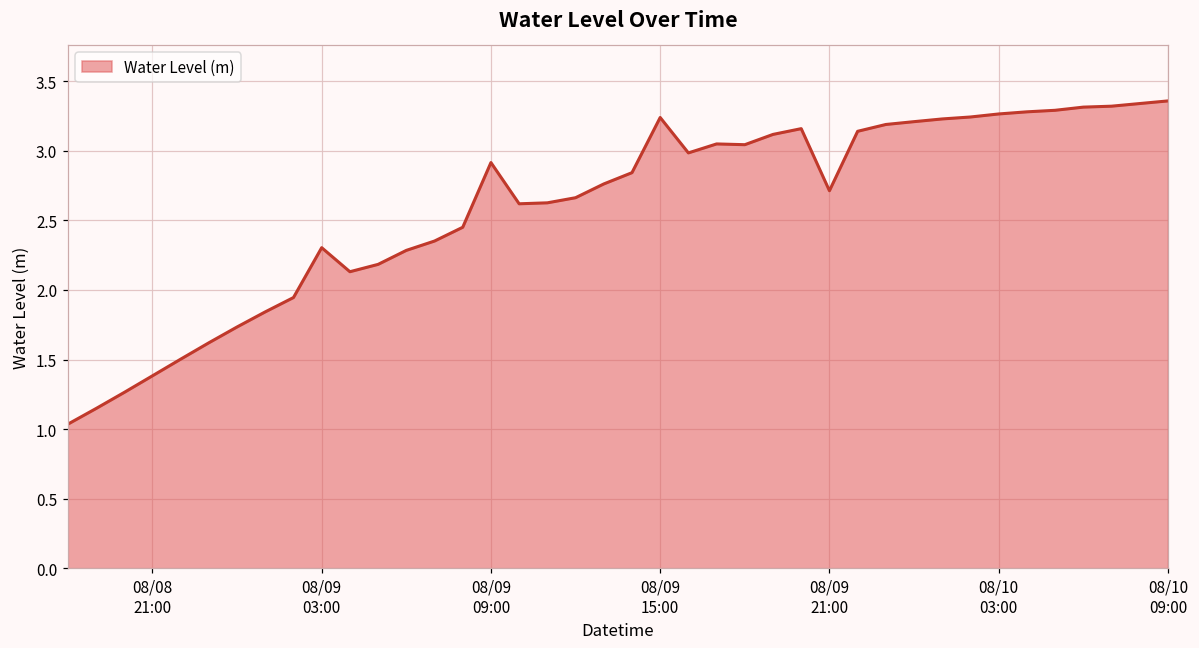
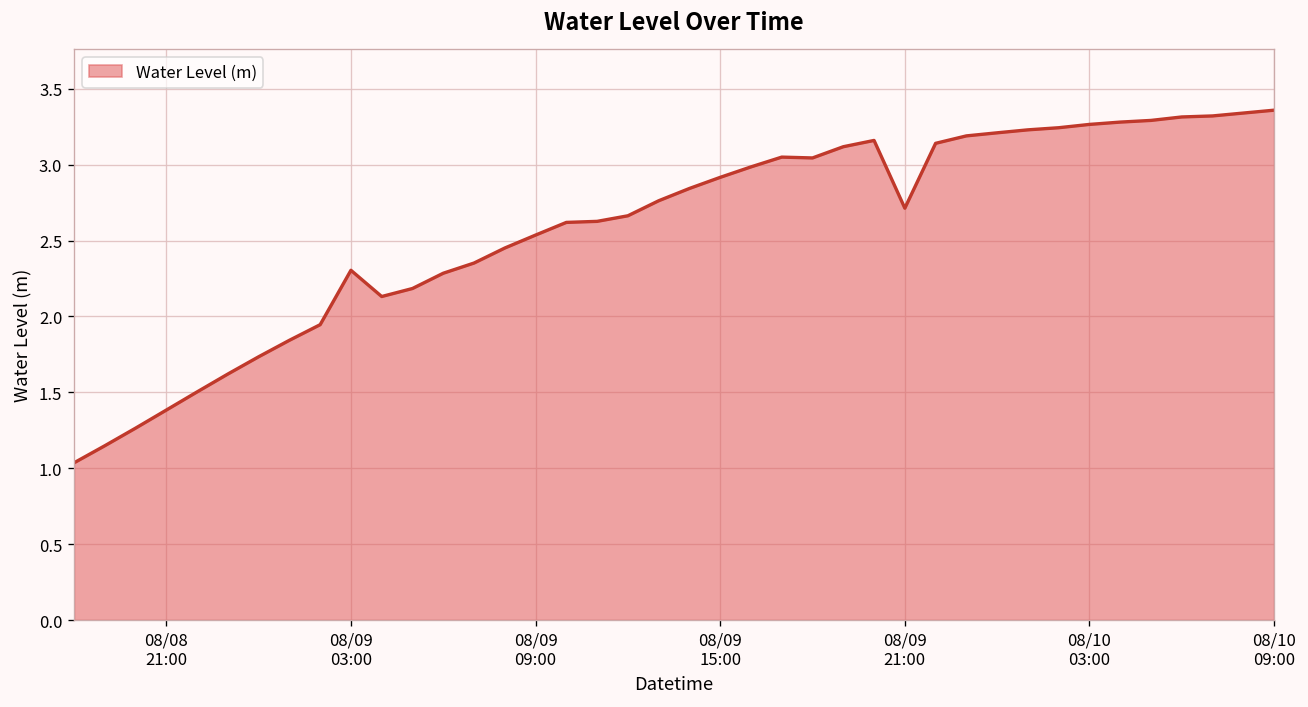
  {
    "08/08 21:00": 1.38,
    "08/09 03:00": 2.30,
-   "08/09 09:00": 2.92,
-   "08/09 15:00": 3.24,
+   "08/09 09:00": 2.54,
+   "08/09 15:00": 2.92,
    "08/09 21:00": 2.71,
    "08/10 03:00": 3.27,
    "08/10 09:00": 3.36
  }
